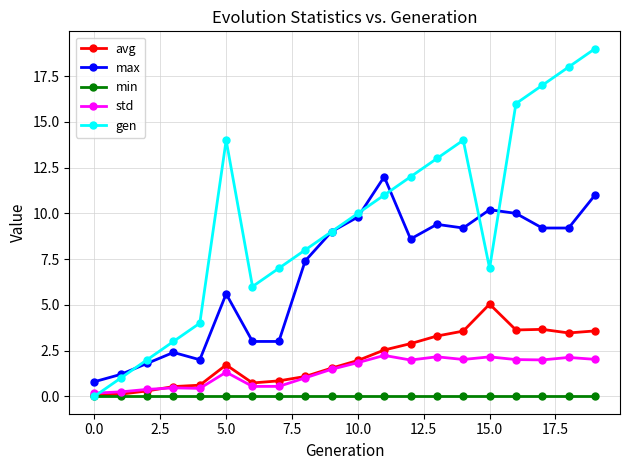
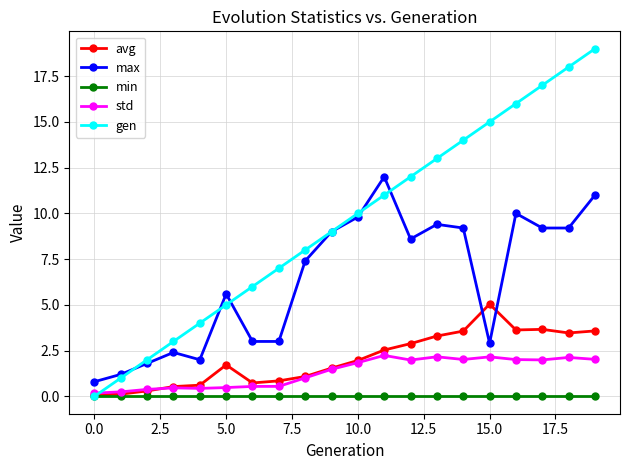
  {
    "avg": {
      "5.0": 1.7,
      "15.0": 5.0
    },
    "max": {
      "0.0": 0.8,
      "5.0": 5.6,
      "10.0": 9.8,
-     "15.0": 10.2
+     "15.0": 2.9
    },
    "min": {
      "5.0": 0.0,
      "10.0": 0.0,
      "15.0": 0.0
    },
    "std": {
-     "5.0": 1.3,
+     "5.0": 0.5,
      "15.0": 2.2
    },
    "gen": {
-     "5.0": 14,
+     "5.0": 5,
      "10.0": 10,
-     "15.0": 7
+     "15.0": 15
    }
  }
